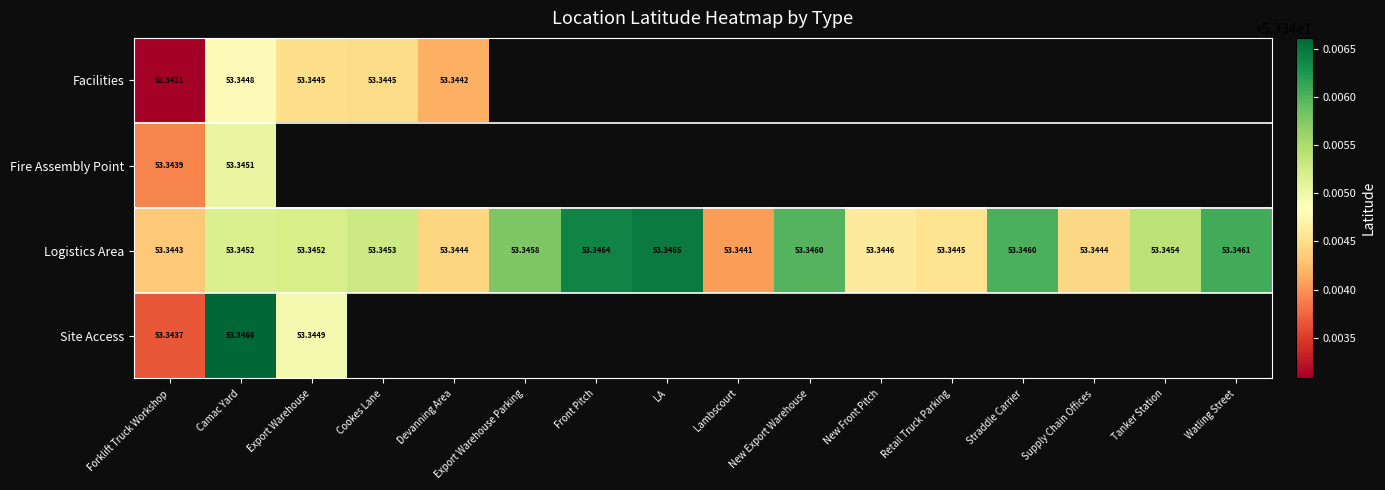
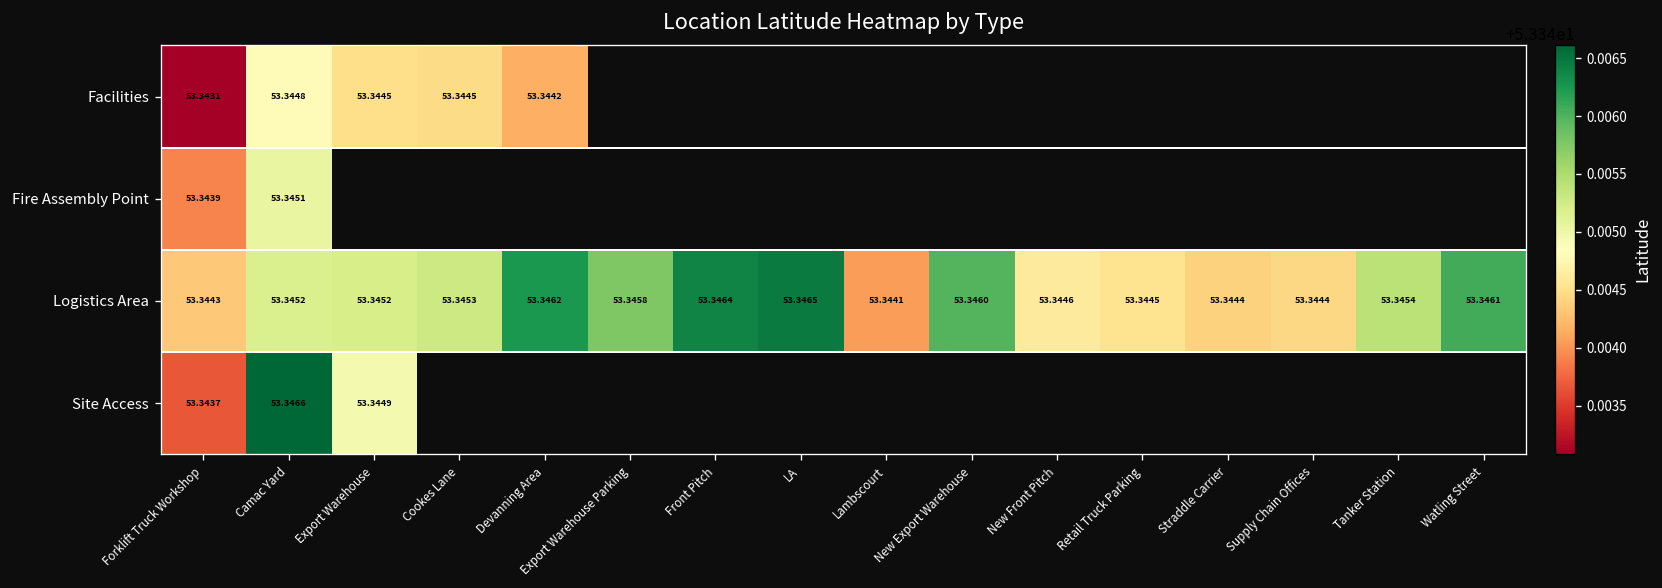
  {
    "Facilities": {
      "Forklift Truck Workshop": 53.3431,
      "Camac Yard": 53.3448,
      "Export Warehouse": 53.3445,
      "Cookes Lane": 53.3445,
      "Devanning Area": 53.3442
    },
    "Fire Assembly Point": {
      "Forklift Truck Workshop": 53.3439,
      "Camac Yard": 53.3451
    },
    "Logistics Area": {
      "Forklift Truck Workshop": 53.3443,
      "Camac Yard": 53.3452,
      "Export Warehouse": 53.3452,
      "Cookes Lane": 53.3453,
-     "Devanning Area": 53.3444,
+     "Devanning Area": 53.3462,
      "Export Warehouse Parking": 53.3458,
      "Front Pitch": 53.3464,
      "LA": 53.3465,
      "Lambscourt": 53.3441,
      "New Export Warehouse": 53.3460,
      "New Front Pitch": 53.3446,
      "Retail Truck Parking": 53.3445,
-     "Straddle Carrier": 53.3460,
+     "Straddle Carrier": 53.3444,
      "Supply Chain Offices": 53.3444,
      "Tanker Station": 53.3454,
      "Watling Street": 53.3461
    },
    "Site Access": {
      "Forklift Truck Workshop": 53.3437,
      "Camac Yard": 53.3466,
      "Export Warehouse": 53.3449
    }
  }
